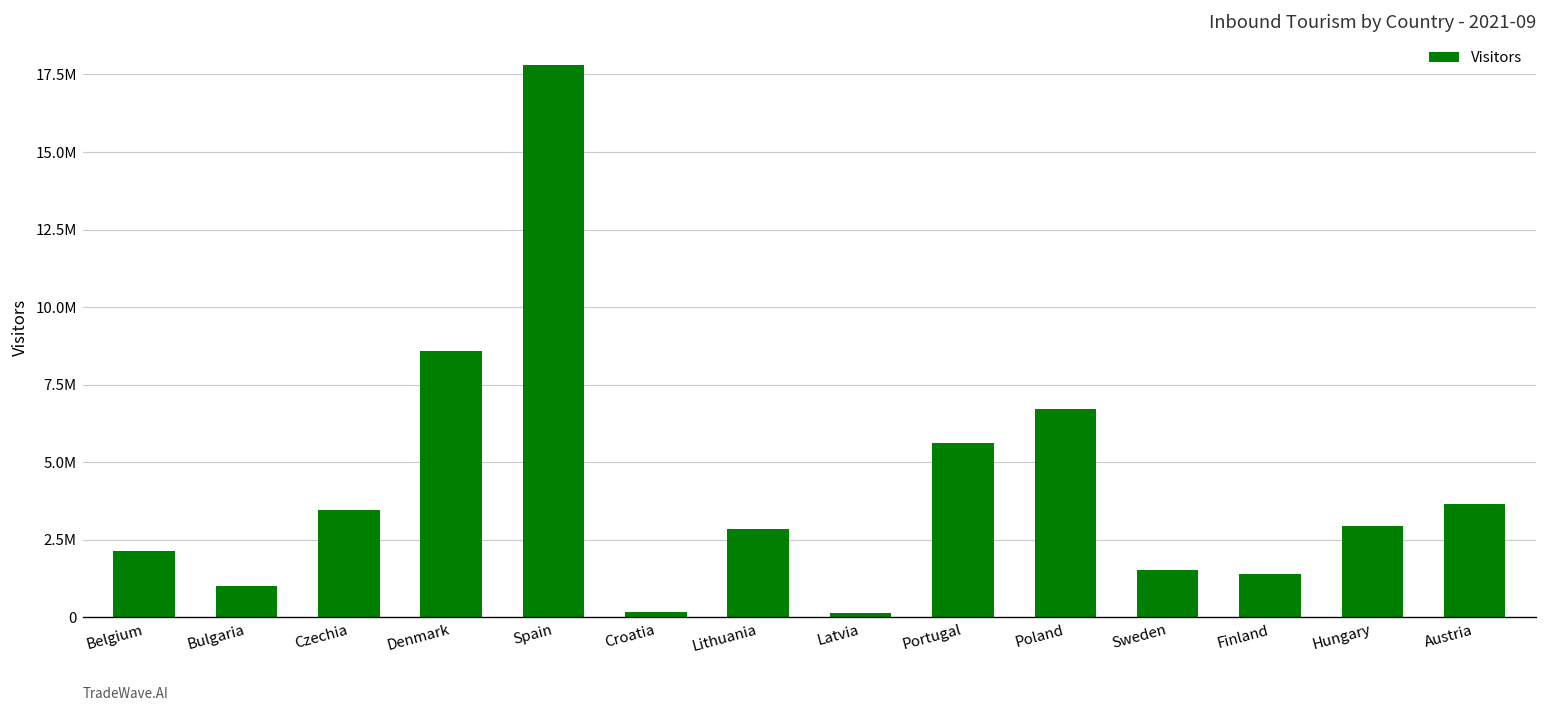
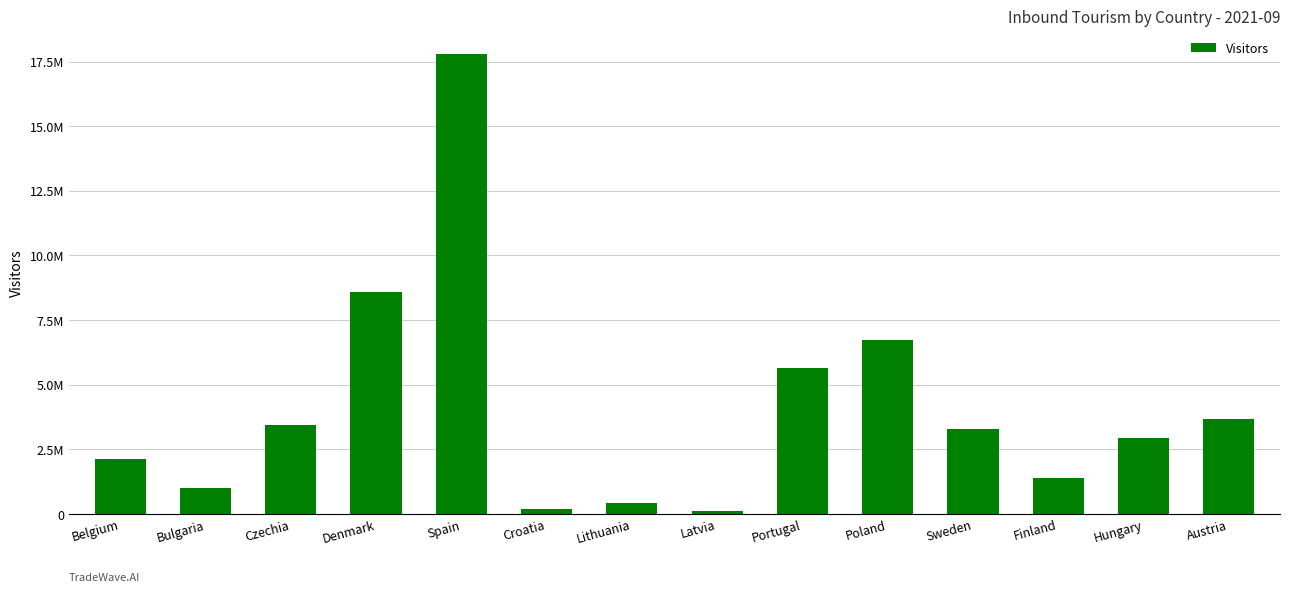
  {
    "Belgium": 2100000,
    "Bulgaria": 1000000,
    "Czechia": 3500000,
    "Denmark": 8600000,
    "Spain": 17800000,
    "Croatia": 200000,
-   "Lithuania": 2900000,
+   "Lithuania": 400000,
    "Latvia": 100000,
    "Portugal": 5600000,
    "Poland": 6700000,
-   "Sweden": 1500000,
+   "Sweden": 3300000,
    "Finland": 1400000,
    "Hungary": 3000000,
    "Austria": 3700000
  }
